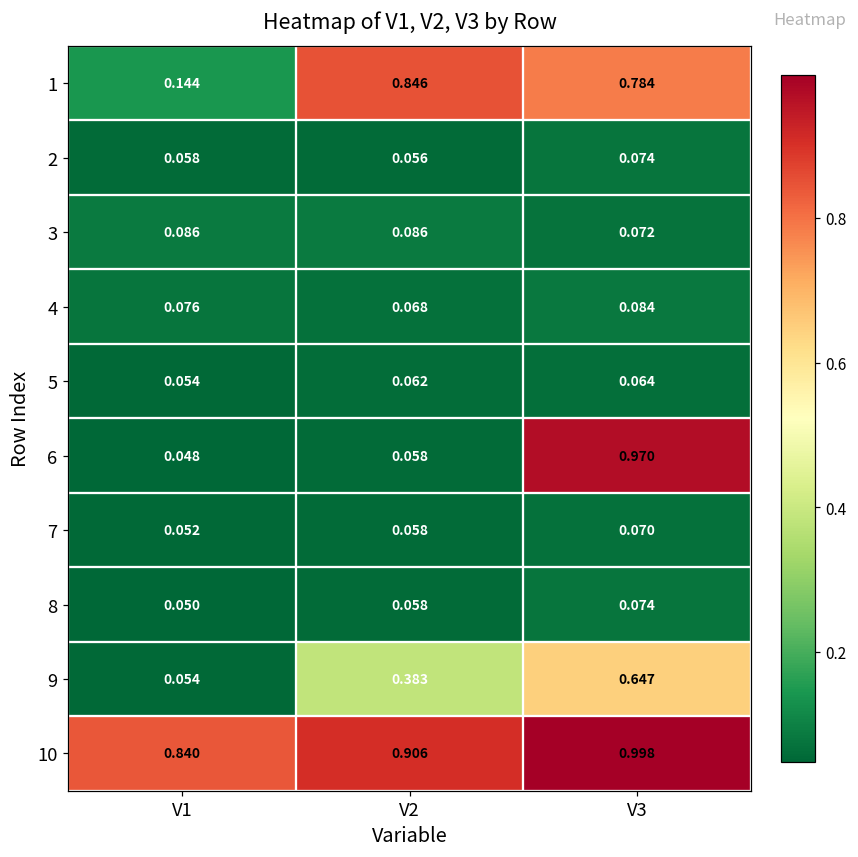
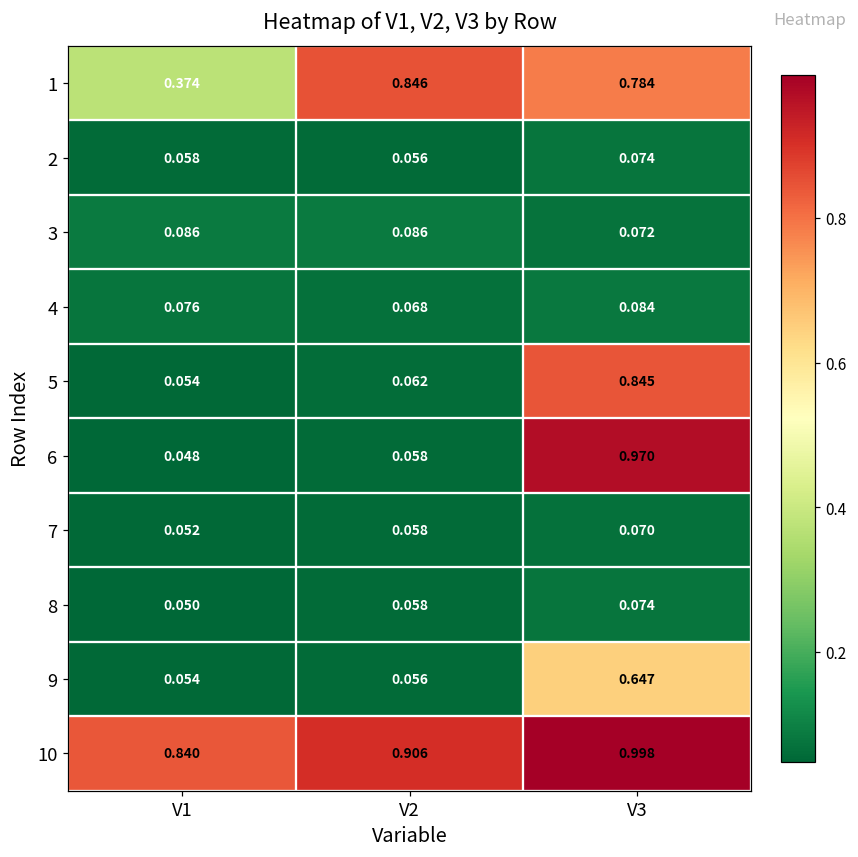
  {
    "1": {
-     "V1": 0.144,
+     "V1": 0.374,
      "V2": 0.846,
      "V3": 0.784
    },
    "2": {
      "V1": 0.058,
      "V2": 0.056,
      "V3": 0.074
    },
    "3": {
      "V1": 0.086,
      "V2": 0.086,
      "V3": 0.072
    },
    "4": {
      "V1": 0.076,
      "V2": 0.068,
      "V3": 0.084
    },
    "5": {
      "V1": 0.054,
      "V2": 0.062,
-     "V3": 0.064
+     "V3": 0.845
    },
    "6": {
      "V1": 0.048,
      "V2": 0.058,
      "V3": 0.970
    },
    "7": {
      "V1": 0.052,
      "V2": 0.058,
      "V3": 0.070
    },
    "8": {
      "V1": 0.050,
      "V2": 0.058,
      "V3": 0.074
    },
    "9": {
      "V1": 0.054,
-     "V2": 0.383,
+     "V2": 0.056,
      "V3": 0.647
    },
    "10": {
      "V1": 0.840,
      "V2": 0.906,
      "V3": 0.998
    }
  }
